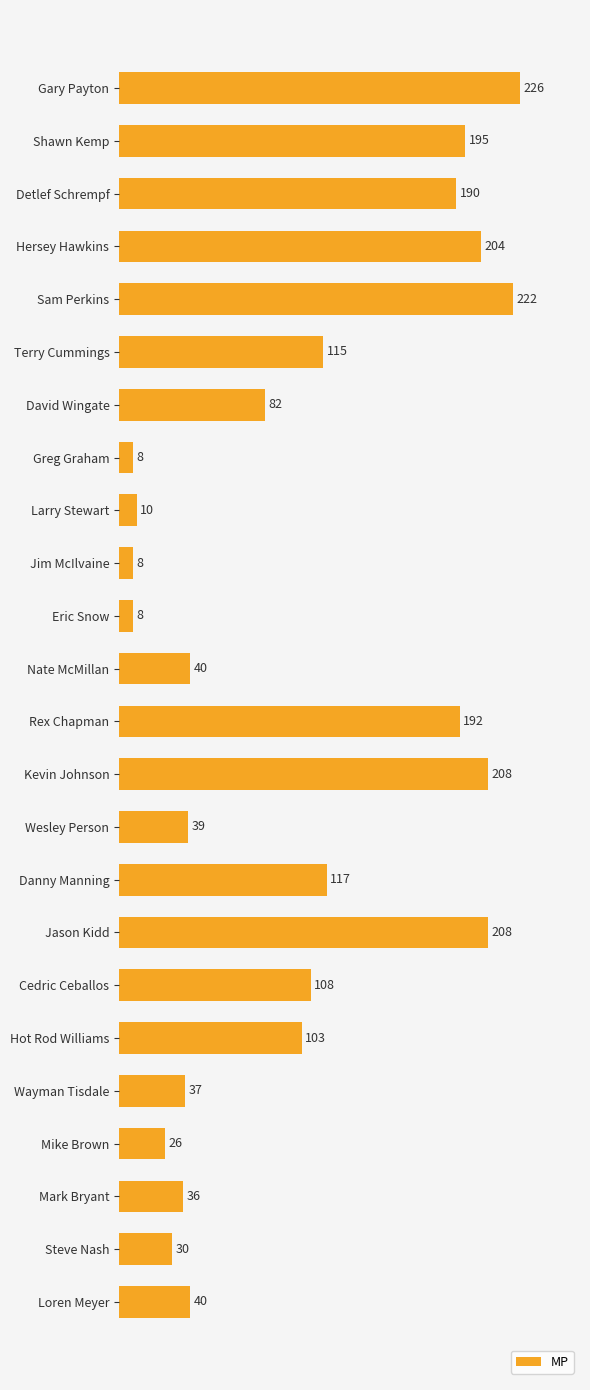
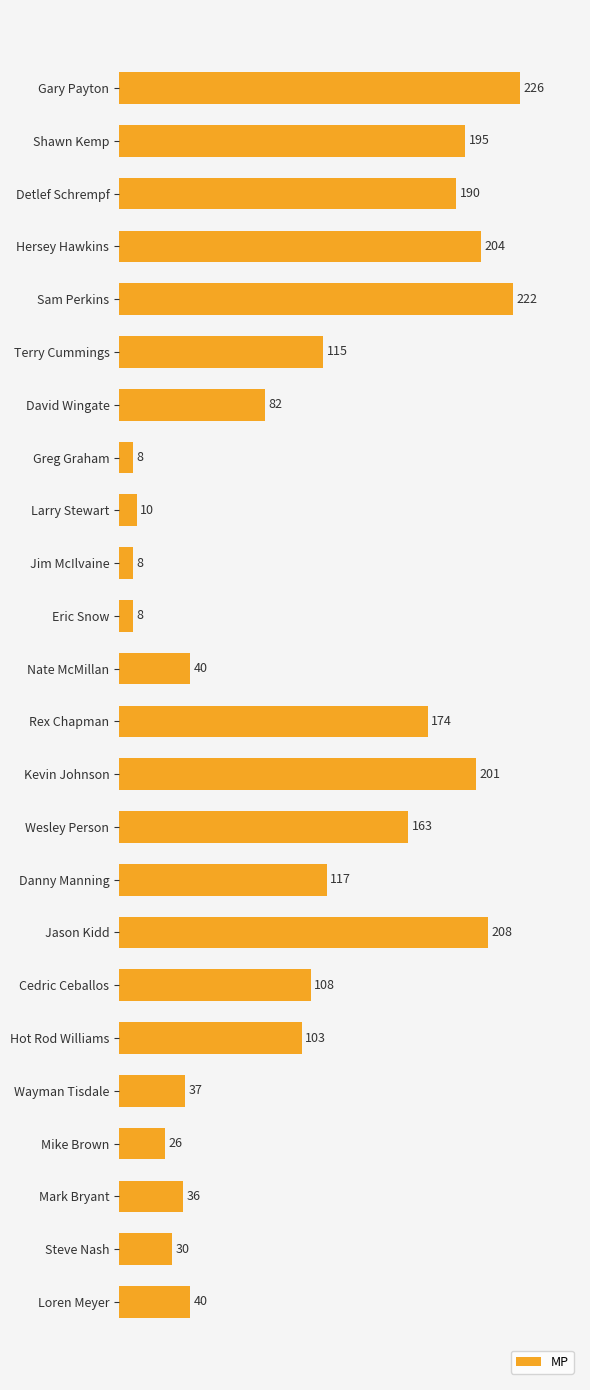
  {
    "Gary Payton": 226,
    "Shawn Kemp": 195,
    "Detlef Schrempf": 190,
    "Hersey Hawkins": 204,
    "Sam Perkins": 222,
    "Terry Cummings": 115,
    "David Wingate": 82,
    "Greg Graham": 8,
    "Larry Stewart": 10,
    "Jim McIlvaine": 8,
    "Eric Snow": 8,
    "Nate McMillan": 40,
-   "Rex Chapman": 192,
-   "Kevin Johnson": 208,
-   "Wesley Person": 39,
+   "Rex Chapman": 174,
+   "Kevin Johnson": 201,
+   "Wesley Person": 163,
    "Danny Manning": 117,
    "Jason Kidd": 208,
    "Cedric Ceballos": 108,
    "Hot Rod Williams": 103,
    "Wayman Tisdale": 37,
    "Mike Brown": 26,
    "Mark Bryant": 36,
    "Steve Nash": 30,
    "Loren Meyer": 40
  }
